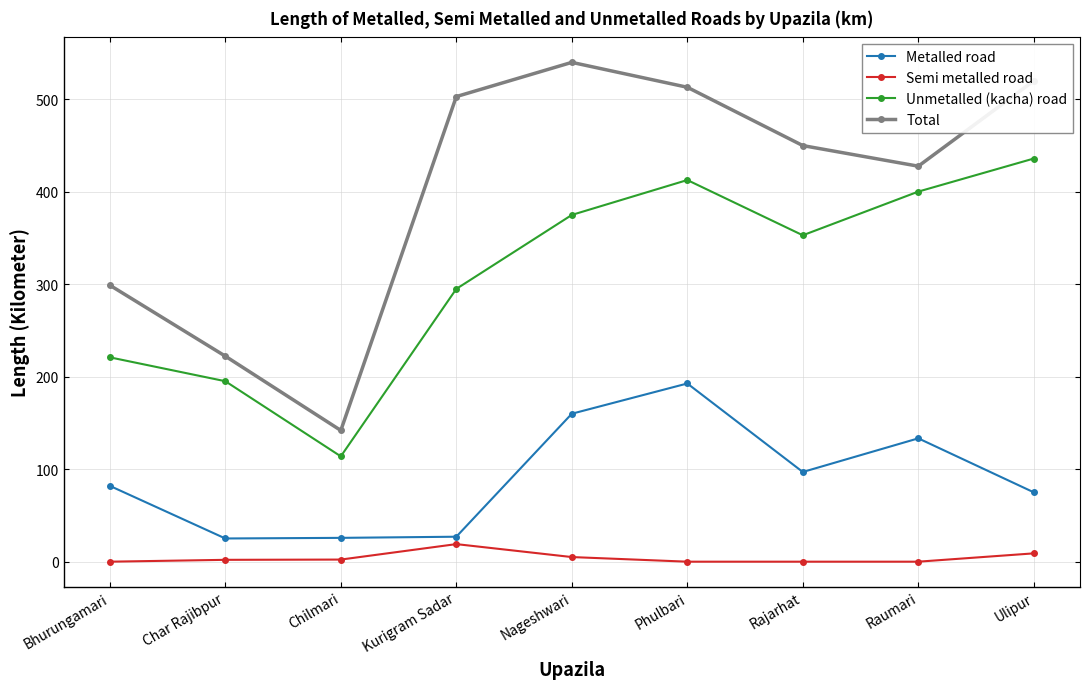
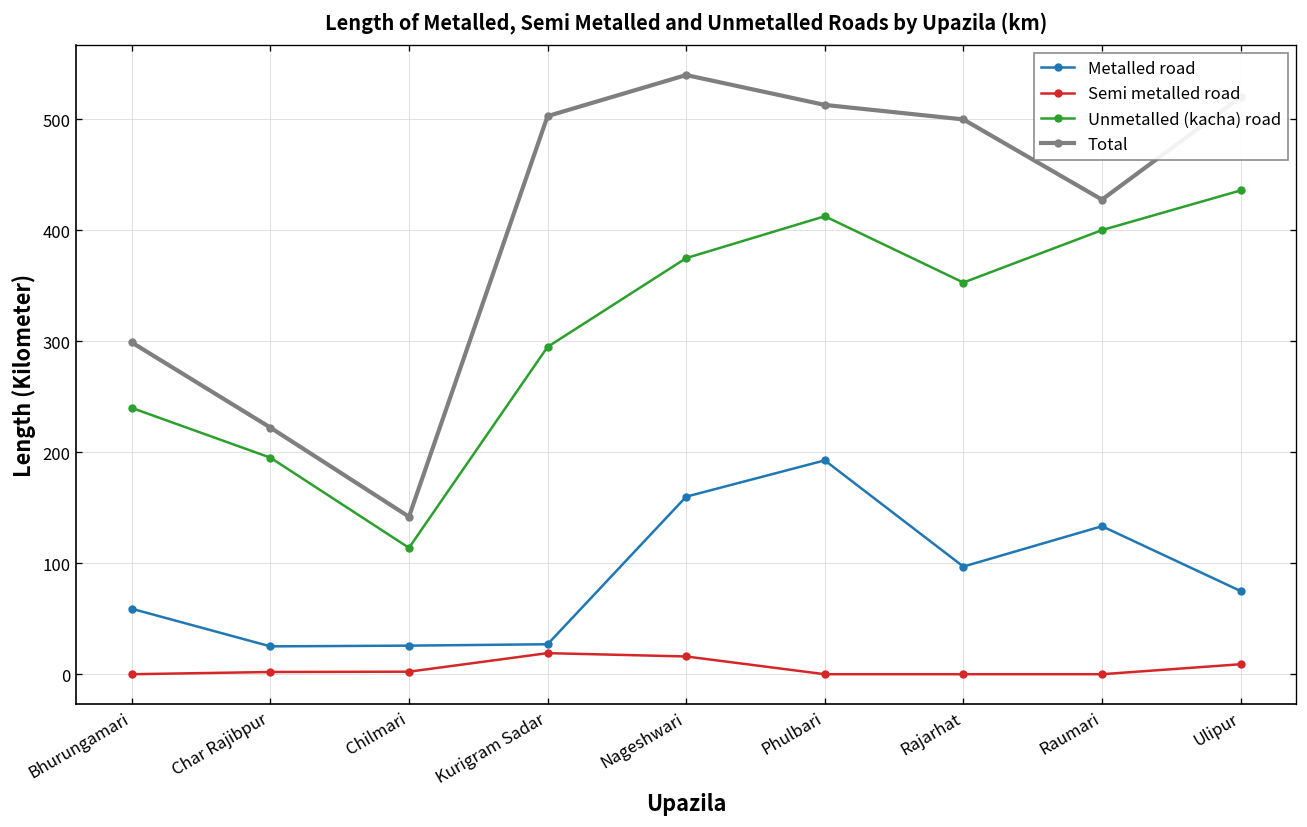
  {
    "Metalled road": {
-     "Bhurungamari": 80,
+     "Bhurungamari": 60,
      "Char Rajibpur": 30,
      "Chilmari": 30,
      "Kurigram Sadar": 30,
      "Nageshwari": 160,
      "Phulbari": 190,
      "Rajarhat": 100,
      "Raumari": 130,
      "Ulipur": 80
    },
    "Semi metalled road": {
      "Bhurungamari": 0,
      "Char Rajibpur": 0,
      "Chilmari": 0,
      "Kurigram Sadar": 20,
-     "Nageshwari": 10,
+     "Nageshwari": 20,
      "Phulbari": 0,
      "Rajarhat": 0,
      "Raumari": 0,
      "Ulipur": 10
    },
    "Unmetalled (kacha) road": {
-     "Bhurungamari": 220,
+     "Bhurungamari": 240,
      "Char Rajibpur": 200,
      "Chilmari": 110,
      "Kurigram Sadar": 300,
      "Nageshwari": 380,
      "Phulbari": 410,
      "Rajarhat": 350,
      "Raumari": 400,
      "Ulipur": 440
    },
    "Total": {
      "Bhurungamari": 300,
      "Char Rajibpur": 220,
      "Chilmari": 140,
      "Kurigram Sadar": 500,
      "Nageshwari": 540,
      "Phulbari": 510,
-     "Rajarhat": 450,
+     "Rajarhat": 500,
      "Raumari": 430
    }
  }
